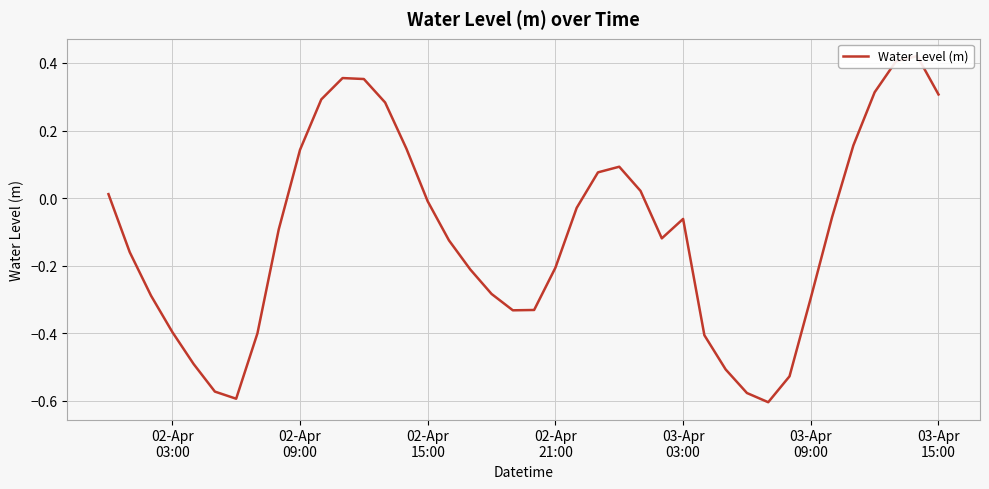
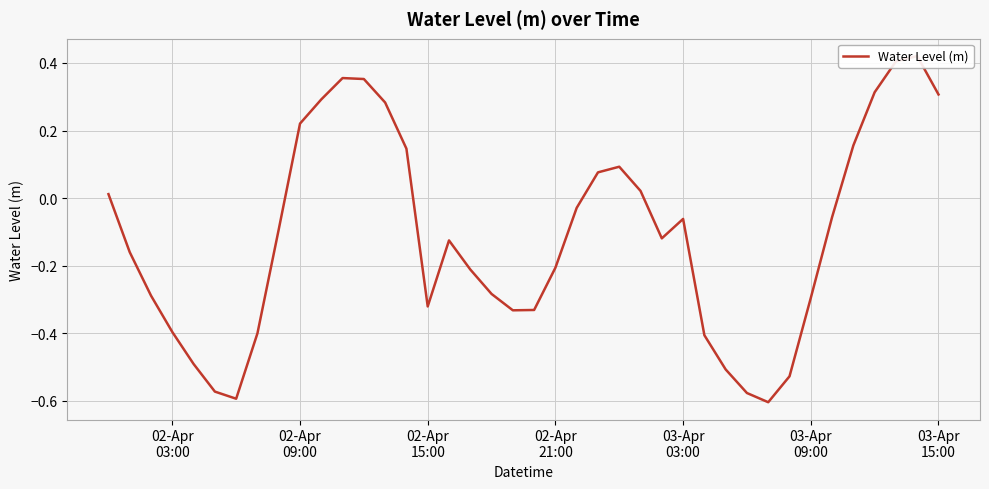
  {
    "02-Apr 03:00": -0.40,
-   "02-Apr 09:00": 0.14,
-   "02-Apr 15:00": -0.01,
+   "02-Apr 09:00": 0.22,
+   "02-Apr 15:00": -0.32,
    "02-Apr 21:00": -0.21,
    "03-Apr 03:00": -0.06,
    "03-Apr 09:00": -0.30,
    "03-Apr 15:00": 0.31
  }
